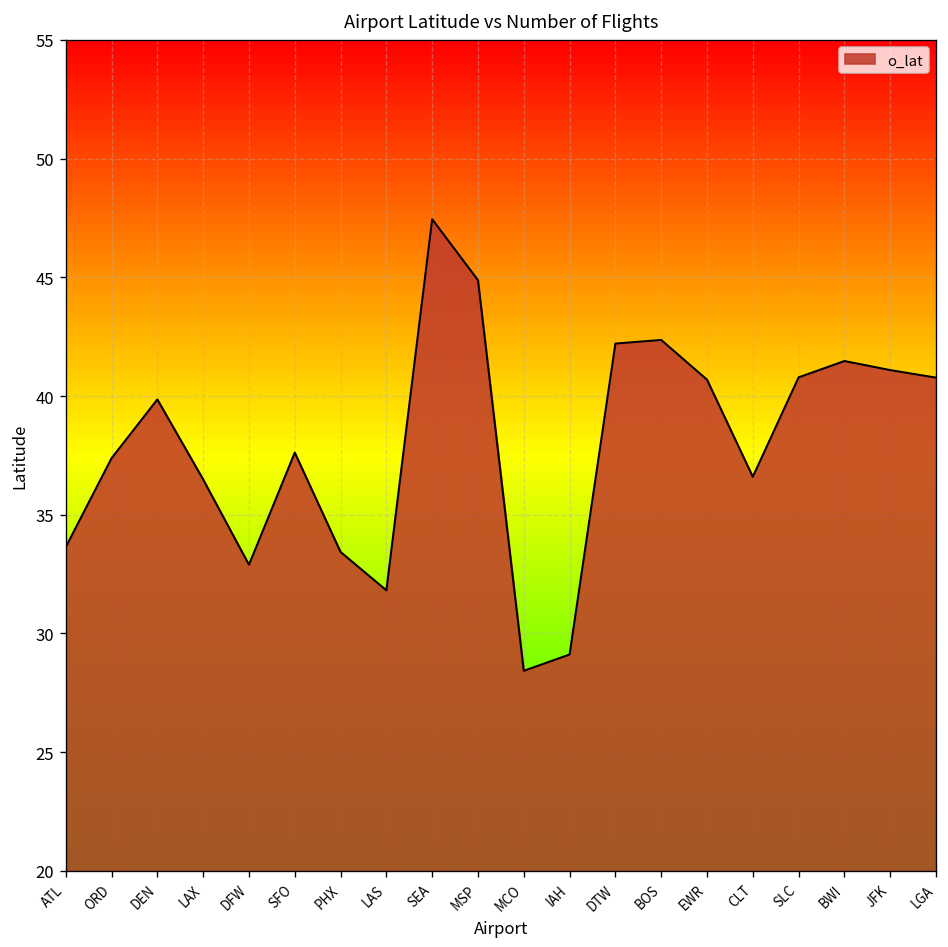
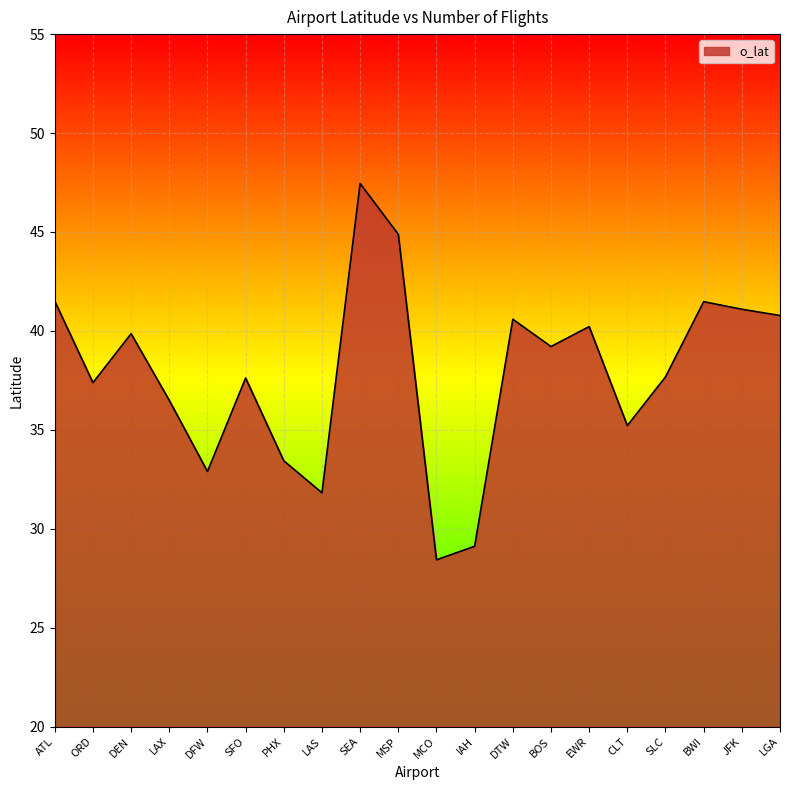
  {
-   "ATL": 33.6,
+   "ATL": 41.5,
    "ORD": 37.4,
    "DEN": 39.9,
    "LAX": 36.5,
    "DFW": 32.9,
    "SFO": 37.6,
    "PHX": 33.4,
    "LAS": 31.8,
    "SEA": 47.4,
    "MSP": 44.9,
    "MCO": 28.4,
    "IAH": 29.1,
-   "DTW": 42.2,
-   "BOS": 42.4,
-   "EWR": 40.7,
-   "CLT": 36.6,
-   "SLC": 40.8,
+   "DTW": 40.6,
+   "BOS": 39.2,
+   "EWR": 40.2,
+   "CLT": 35.2,
+   "SLC": 37.7,
    "BWI": 41.5,
    "JFK": 41.1,
    "LGA": 40.8
  }
